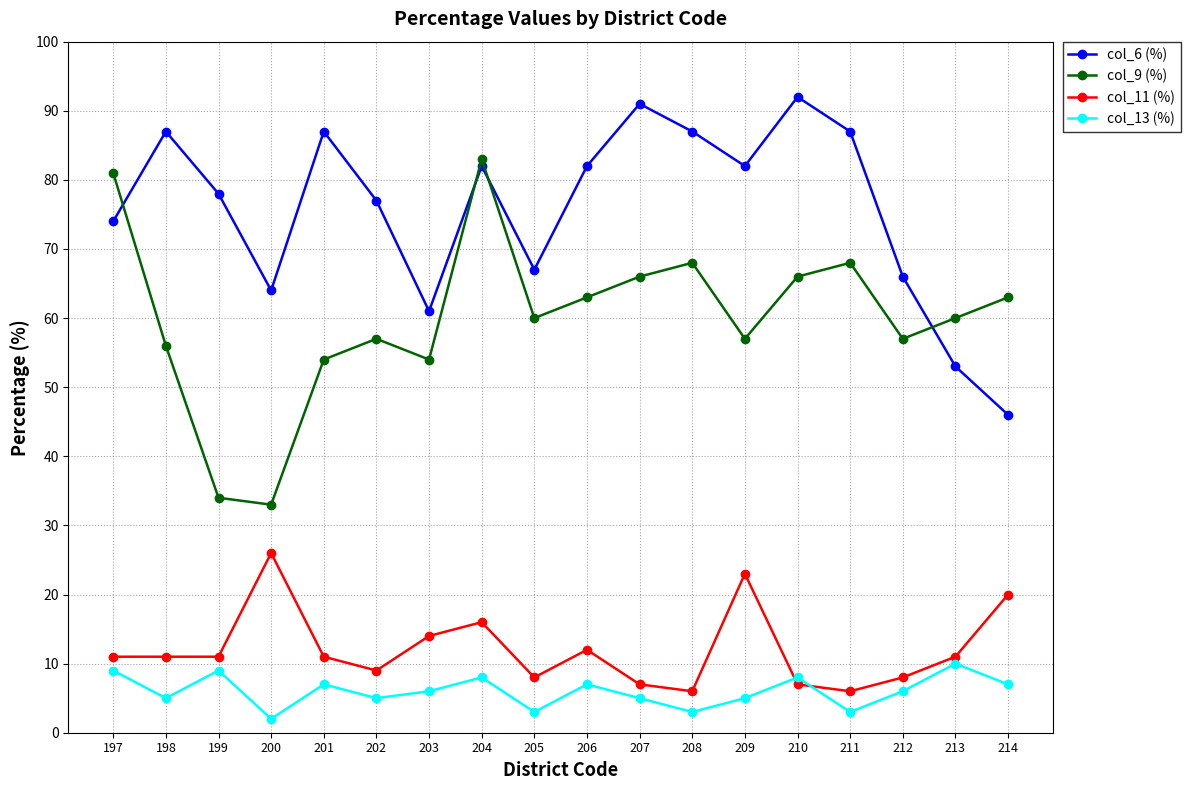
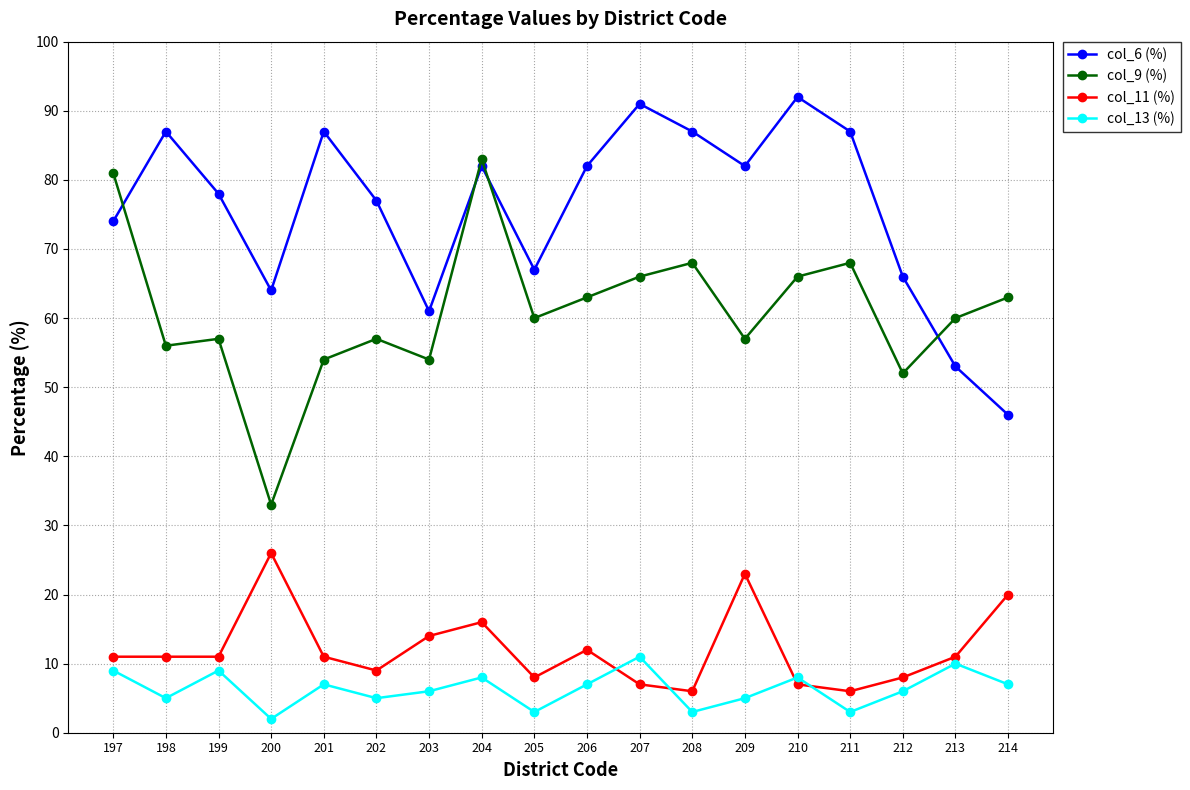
  {
    "col_6 (%)": {
      "197": 74,
      "198": 87,
      "199": 78,
      "200": 64,
      "201": 87,
      "202": 77,
      "203": 61,
      "204": 82,
      "205": 67,
      "206": 82,
      "207": 91,
      "208": 87,
      "209": 82,
      "210": 92,
      "211": 87,
      "212": 66,
      "213": 53,
      "214": 46
    },
    "col_9 (%)": {
      "197": 81,
      "198": 56,
-     "199": 34,
+     "199": 57,
      "200": 33,
      "201": 54,
      "202": 57,
      "203": 54,
      "204": 83,
      "205": 60,
      "206": 63,
      "207": 66,
      "208": 68,
      "209": 57,
      "210": 66,
      "211": 68,
-     "212": 57,
+     "212": 52,
      "213": 60,
      "214": 63
    },
    "col_11 (%)": {
      "197": 11,
      "198": 11,
      "199": 11,
      "200": 26,
      "201": 11,
      "202": 9,
      "203": 14,
      "204": 16,
      "205": 8,
      "206": 12,
      "207": 7,
      "208": 6,
      "209": 23,
      "210": 7,
      "211": 6,
      "212": 8,
      "213": 11,
      "214": 20
    },
    "col_13 (%)": {
      "197": 9,
      "198": 5,
      "199": 9,
      "200": 2,
      "201": 7,
      "202": 5,
      "203": 6,
      "204": 8,
      "205": 3,
      "206": 7,
-     "207": 5,
+     "207": 11,
      "208": 3,
      "209": 5,
      "210": 8,
      "211": 3,
      "212": 6,
      "213": 10,
      "214": 7
    }
  }
